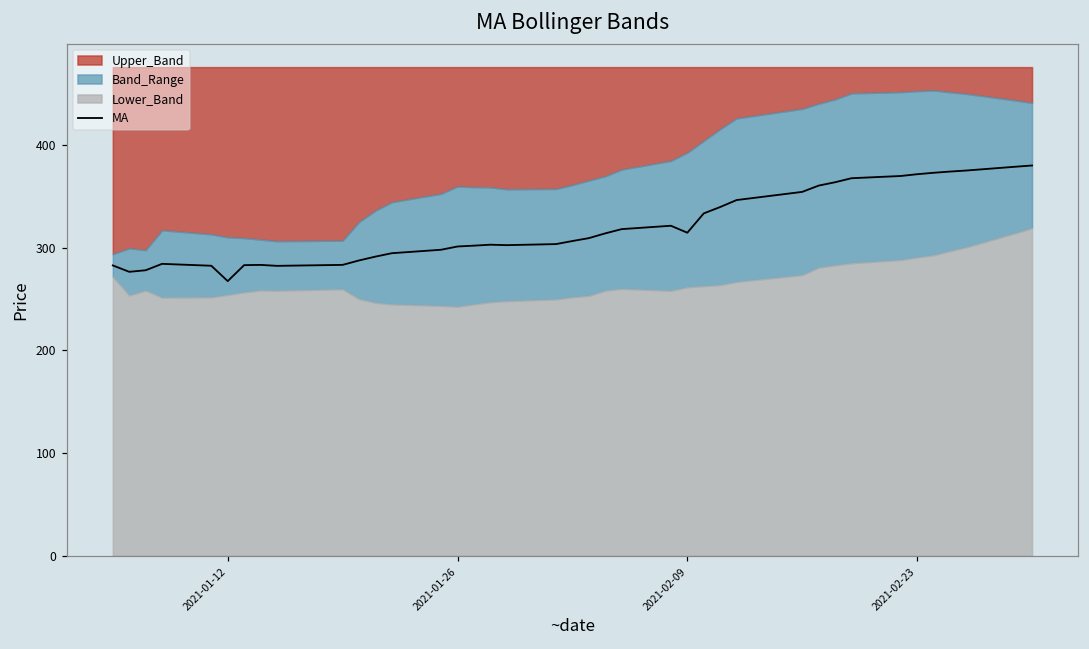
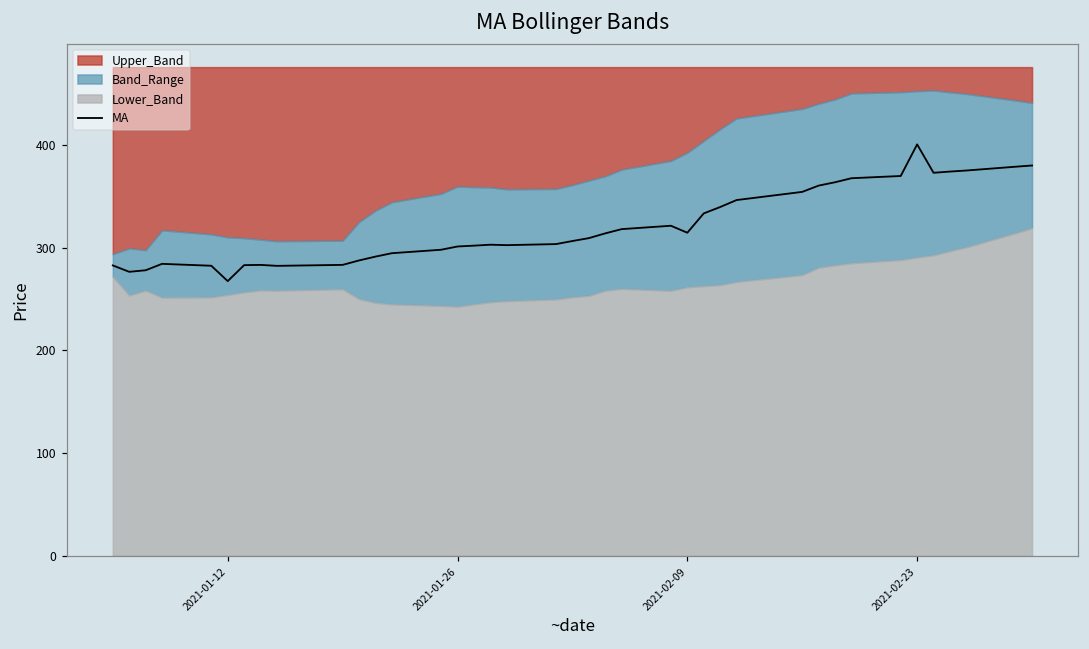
  {
    "MA": {
      "2021-01-12": 270,
      "2021-01-26": 300,
      "2021-02-09": 310,
-     "2021-02-23": 370
+     "2021-02-23": 400
    },
    "Upper_Band": {
      "2021-01-12": 170,
      "2021-01-26": 120,
      "2021-02-09": 80,
      "2021-02-23": 20
    },
    "Lower_Band": {
      "2021-01-12": 250,
      "2021-01-26": 240,
      "2021-02-09": 260,
      "2021-02-23": 290
    }
  }
